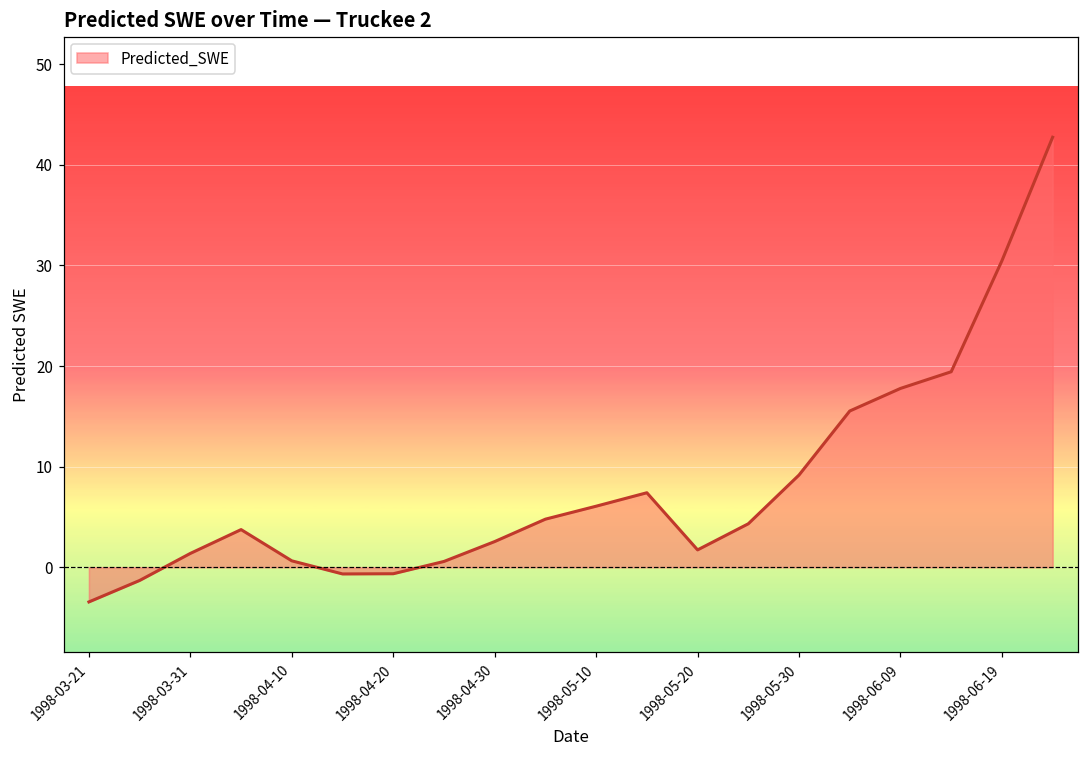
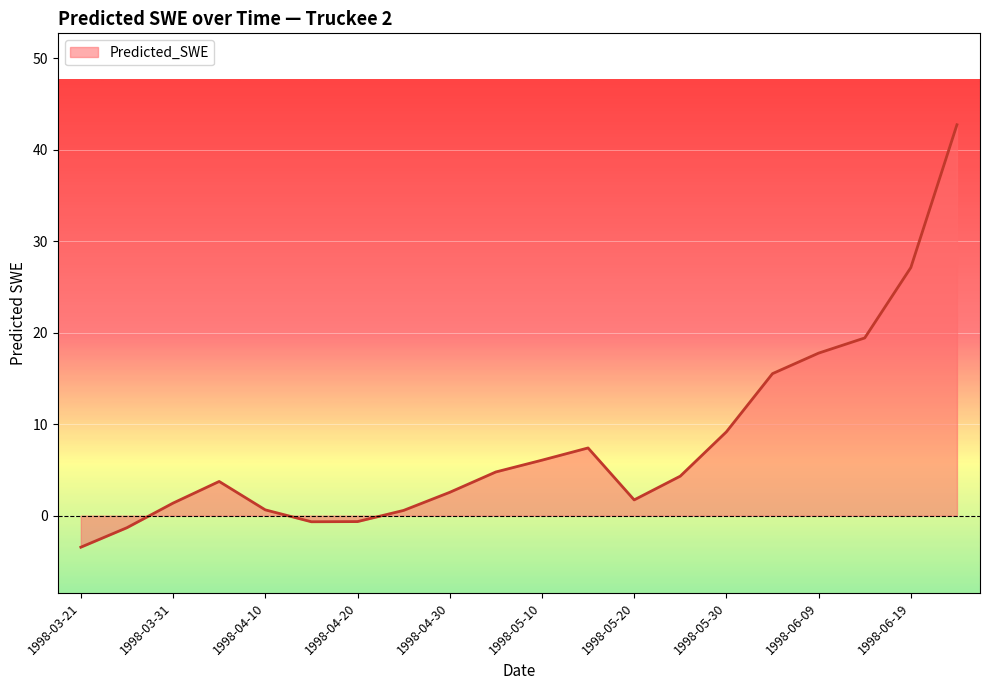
  {
    "Predicted_SWE": {
-     "1998-06-19": 30
+     "1998-06-19": 27
    }
  }
